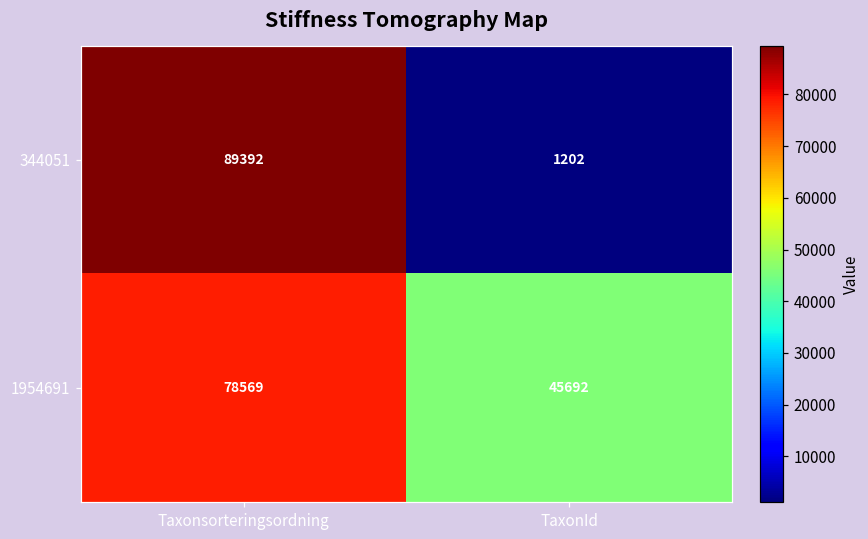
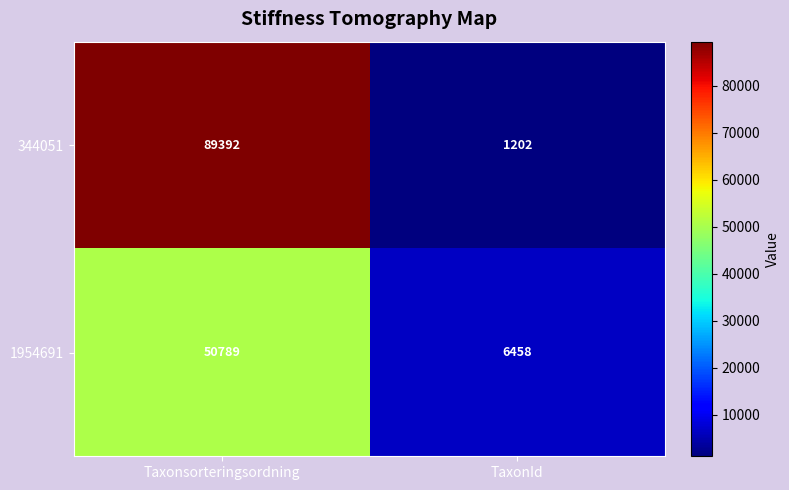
  {
    "344051": {
      "Taxonsorteringsordning": 89392,
      "TaxonId": 1202
    },
    "1954691": {
-     "Taxonsorteringsordning": 78569,
-     "TaxonId": 45692
+     "Taxonsorteringsordning": 50789,
+     "TaxonId": 6458
    }
  }
